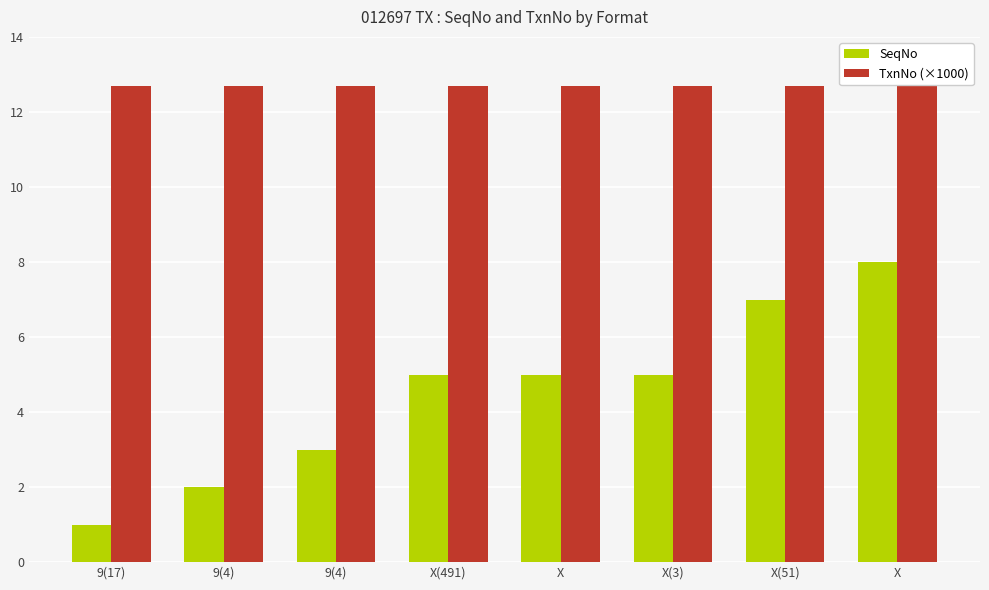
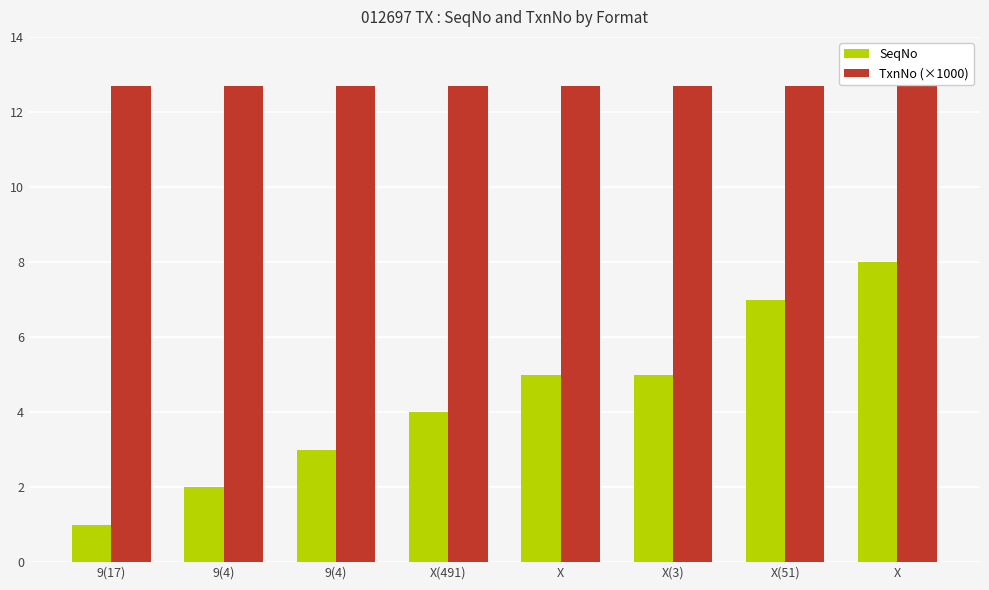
  {
    "SeqNo": {
      "9(17)": 1,
-     "X(491)": 5,
+     "X(491)": 4,
      "X(3)": 5,
      "X(51)": 7
    },
    "TxnNo (×1000)": {
      "9(17)": 12.7,
      "X(491)": 12.7,
      "X(3)": 12.7,
      "X(51)": 12.7
    }
  }
